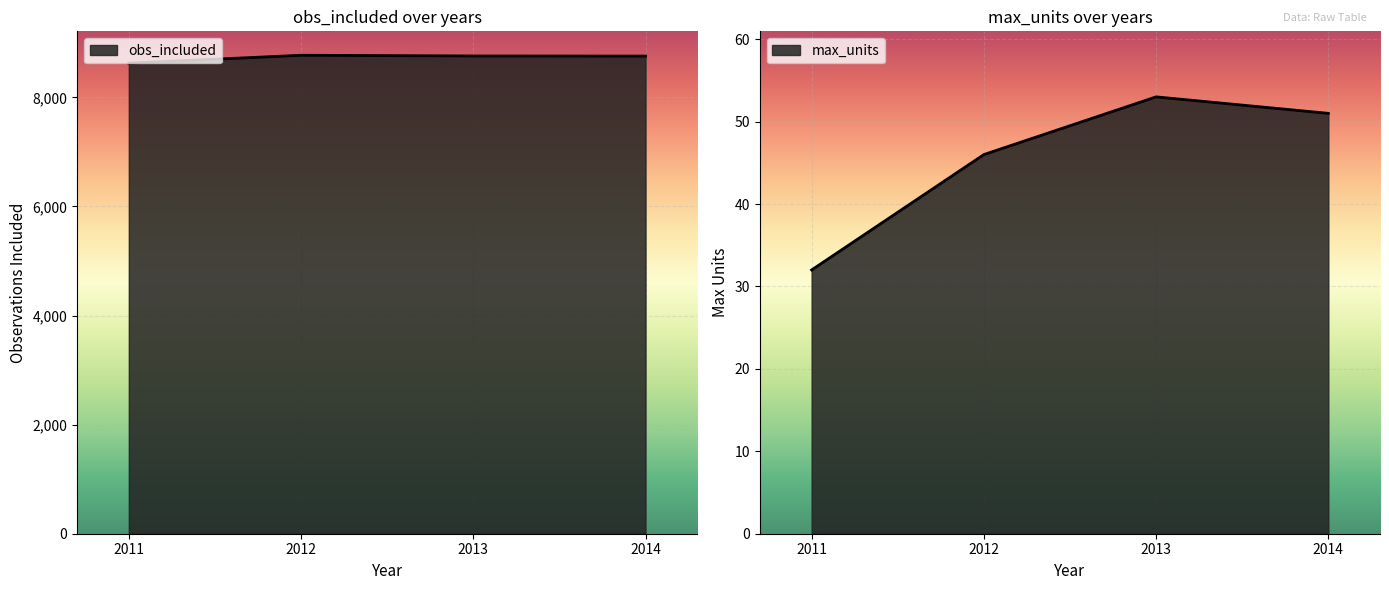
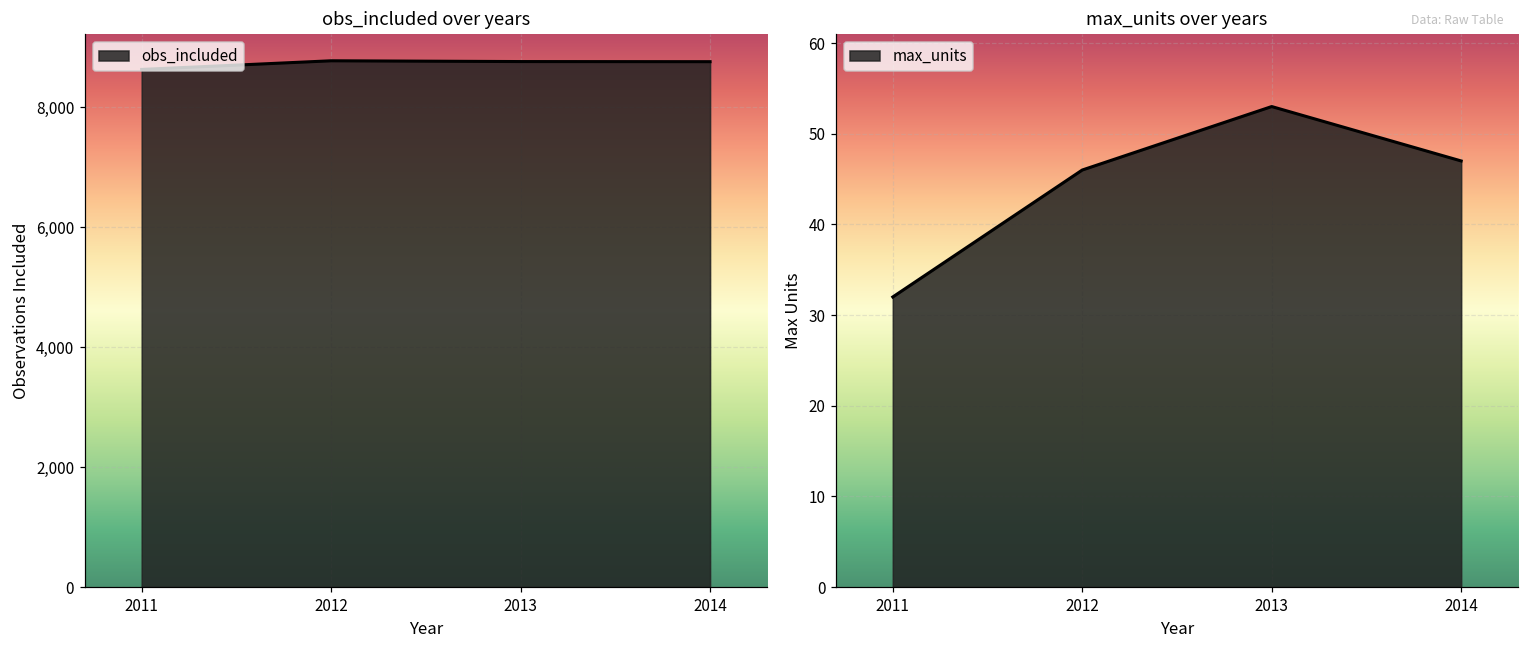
  {
    "obs_included over years": {
      "2012": "8,800",
      "2013": "8,800",
      "2014": "8,800"
    },
    "max_units over years": {
      "2011": "32",
      "2012": "46",
      "2013": "53",
-     "2014": "51"
+     "2014": "47"
    }
  }
